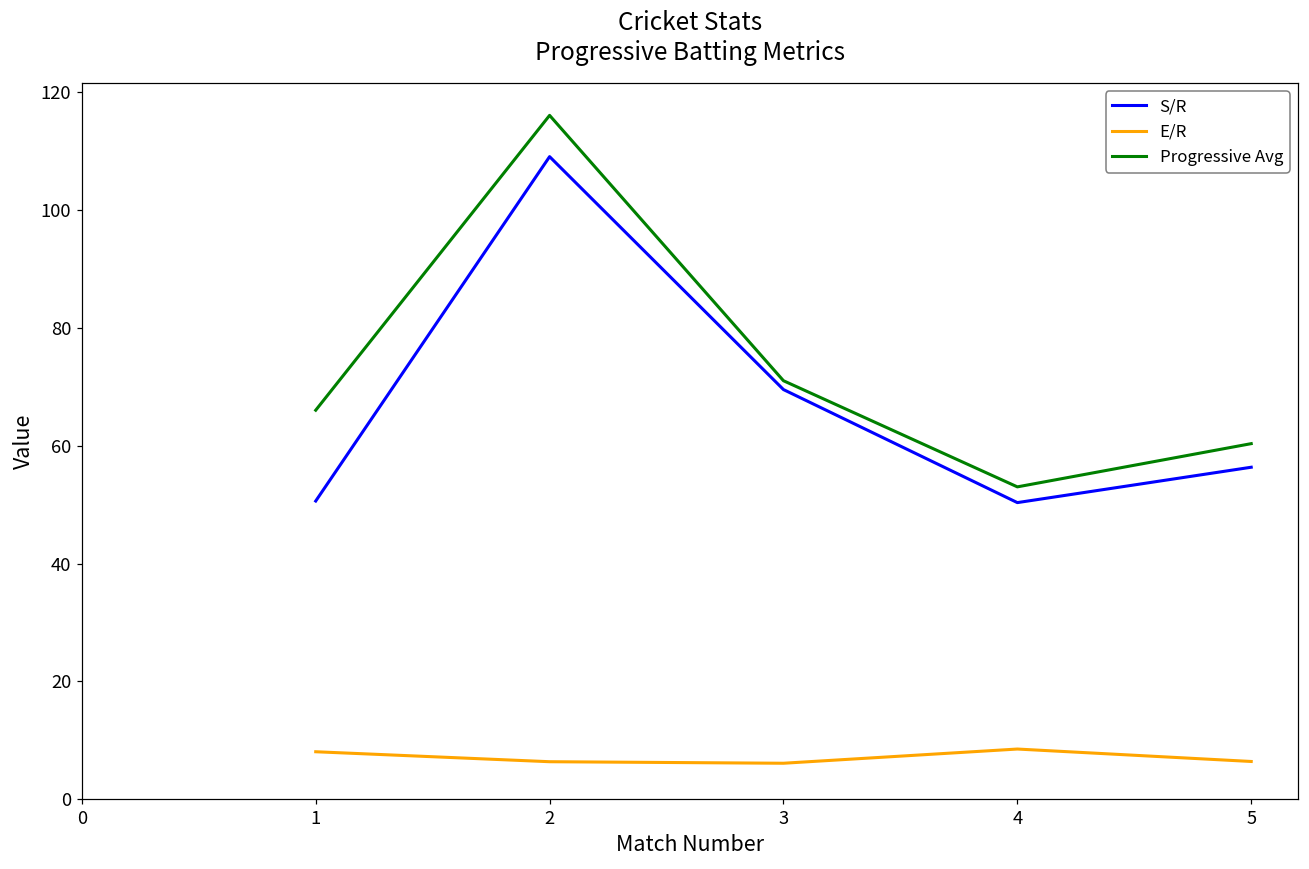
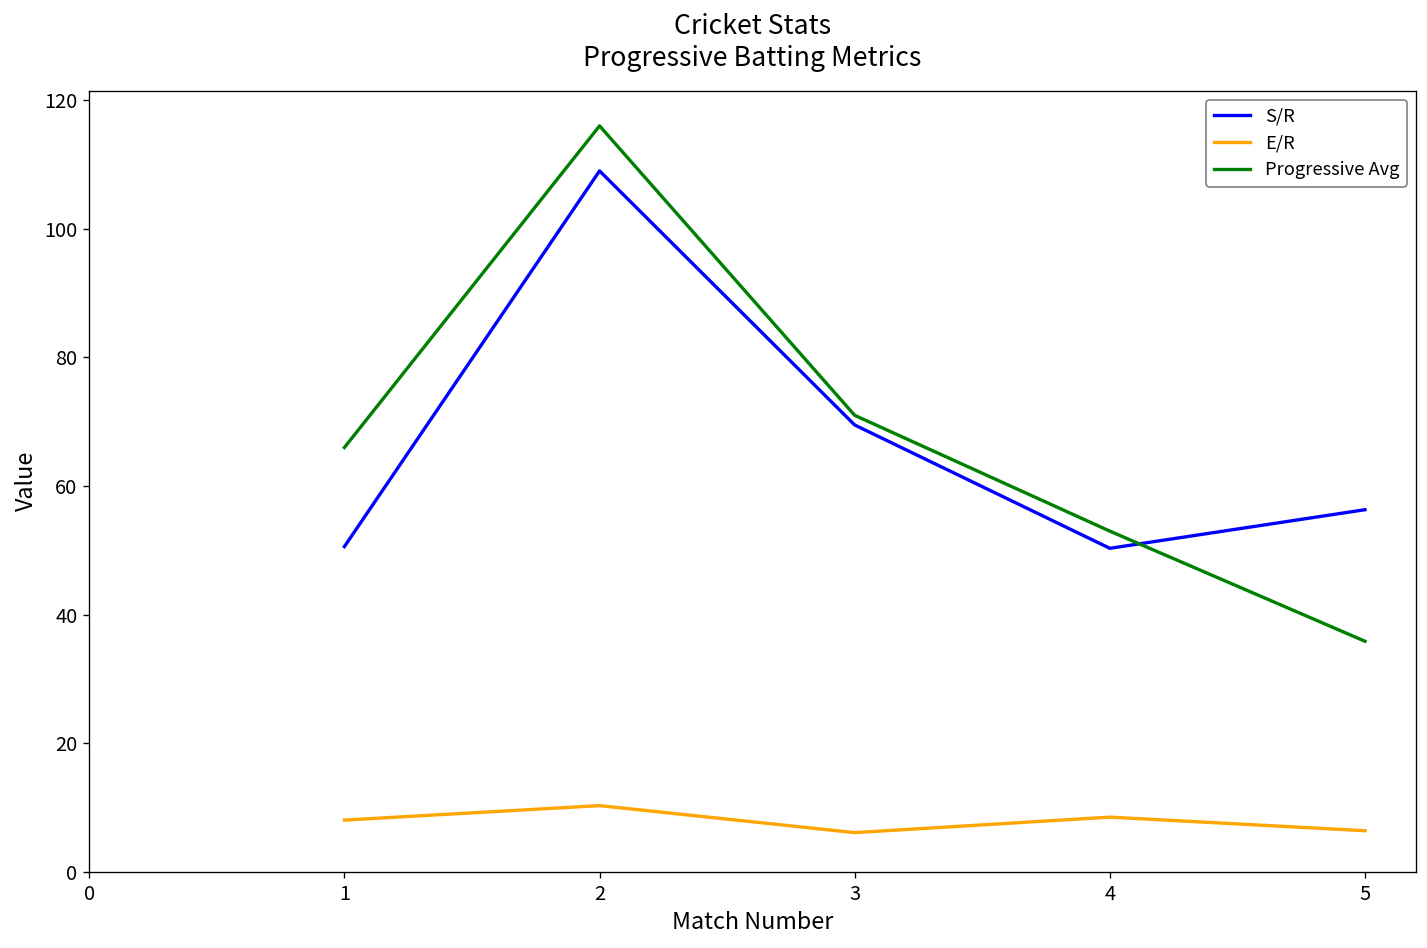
  {
    "S/R": {
      "1": 51,
      "2": 109,
      "3": 70,
      "4": 50,
      "5": 56
    },
    "E/R": {
      "1": 8,
-     "2": 6,
+     "2": 10,
      "3": 6,
      "4": 9,
      "5": 6
    },
    "Progressive Avg": {
      "1": 66,
      "2": 116,
      "3": 71,
      "4": 53,
-     "5": 60
+     "5": 36
    }
  }
